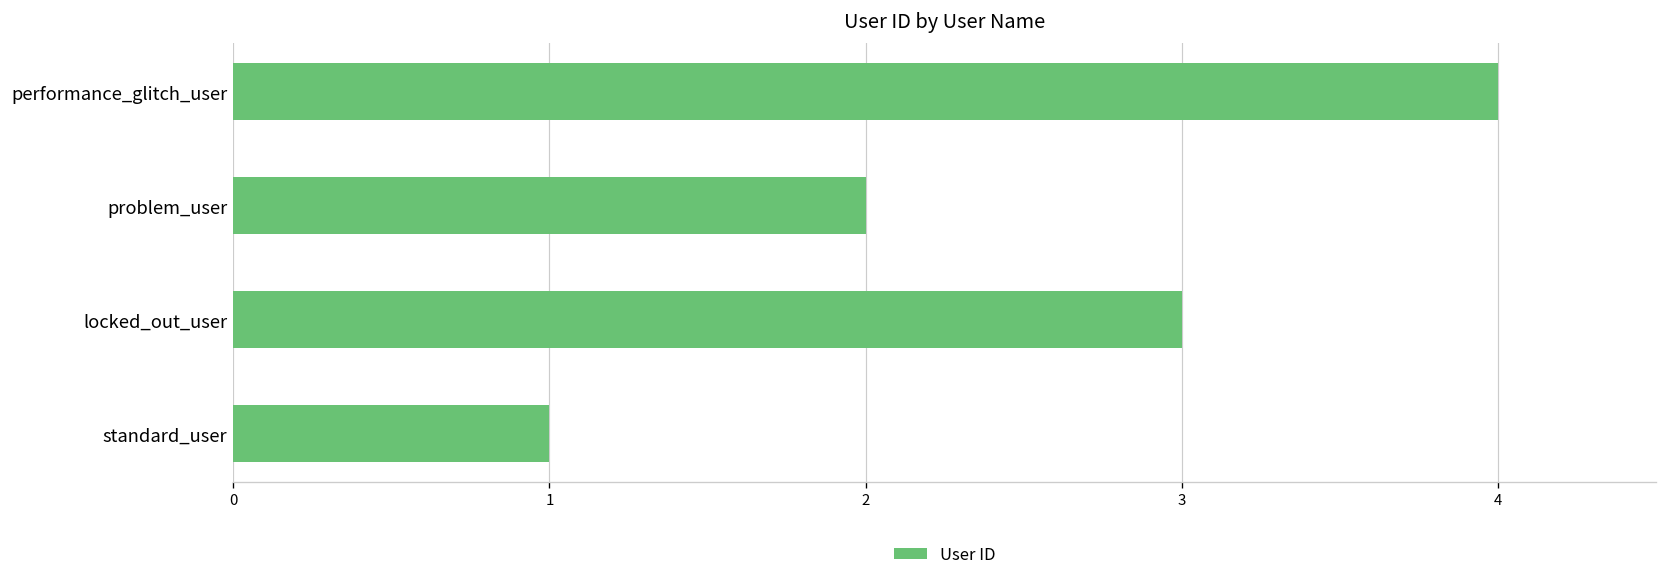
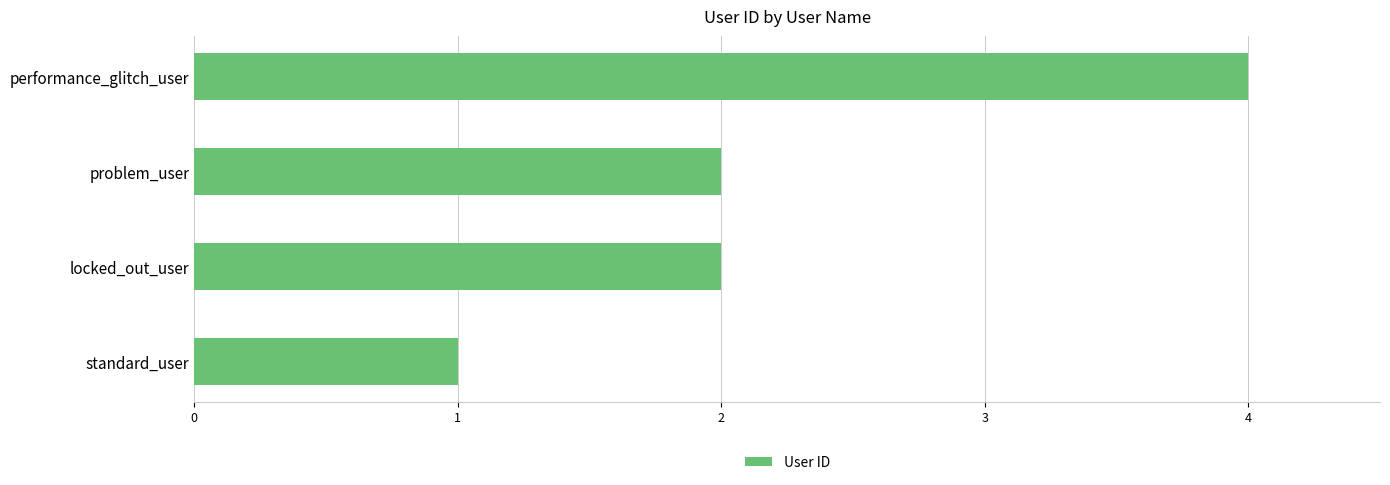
  {
    "performance_glitch_user": 4,
    "problem_user": 2,
-   "locked_out_user": 3,
+   "locked_out_user": 2,
    "standard_user": 1
  }
